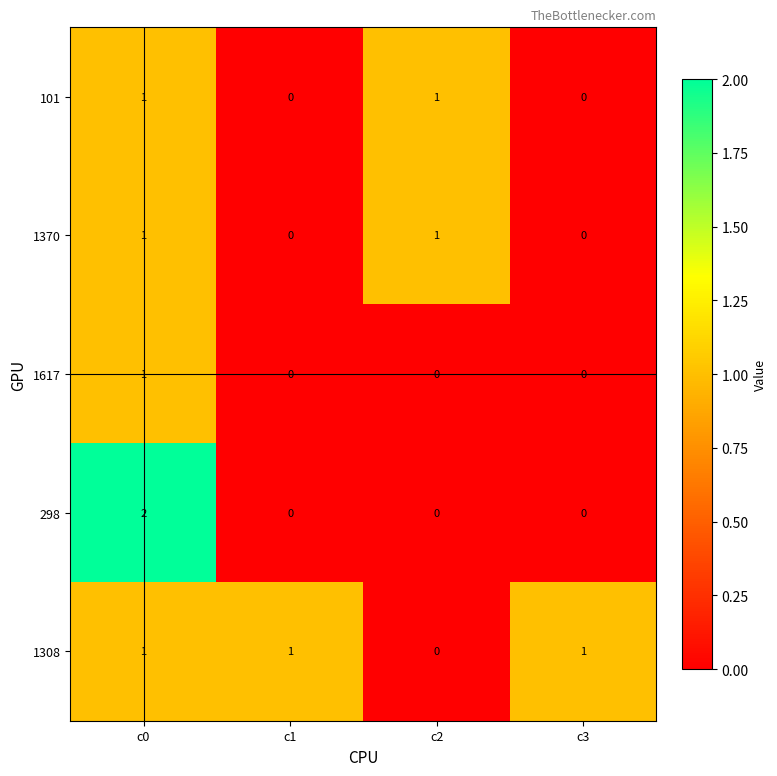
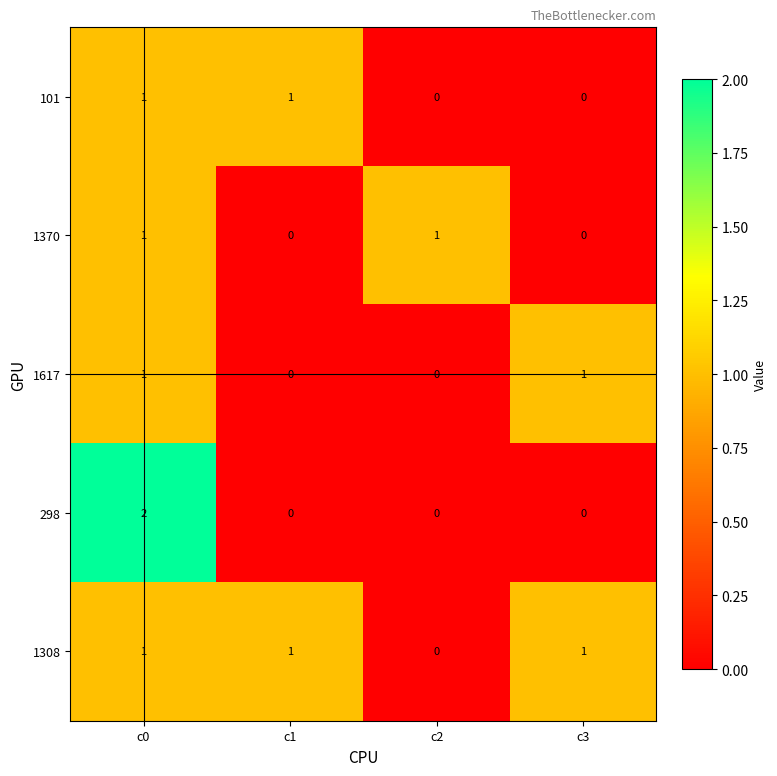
  {
    "101": {
      "c0": 1,
-     "c1": 0,
-     "c2": 1,
+     "c1": 1,
+     "c2": 0,
      "c3": 0
    },
    "1370": {
      "c0": 1,
      "c1": 0,
      "c2": 1,
      "c3": 0
    },
    "1617": {
      "c0": 1,
      "c1": 0,
      "c2": 0,
-     "c3": 0
+     "c3": 1
    },
    "298": {
      "c0": 2,
      "c1": 0,
      "c2": 0,
      "c3": 0
    },
    "1308": {
      "c0": 1,
      "c1": 1,
      "c2": 0,
      "c3": 1
    }
  }
